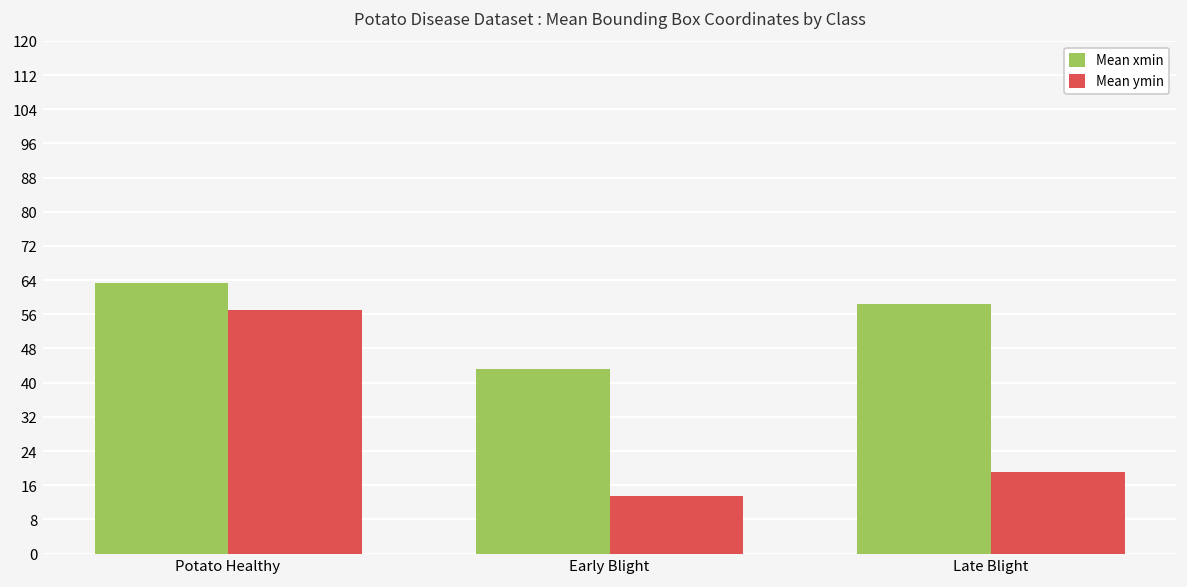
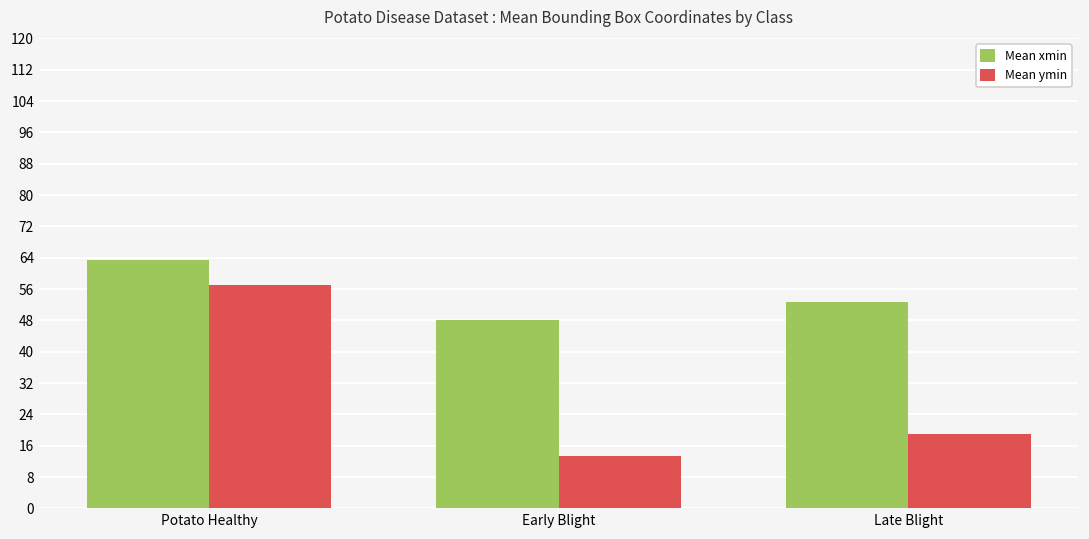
  {
    "Mean xmin": {
      "Potato Healthy": 63,
-     "Early Blight": 43,
-     "Late Blight": 59
+     "Early Blight": 48,
+     "Late Blight": 53
    },
    "Mean ymin": {
      "Potato Healthy": 57,
      "Early Blight": 13,
      "Late Blight": 19
    }
  }
